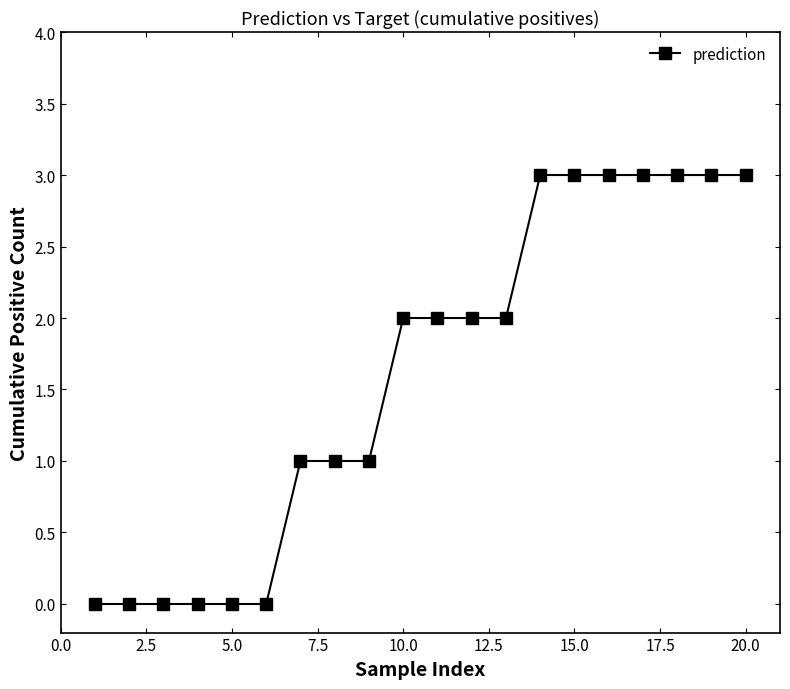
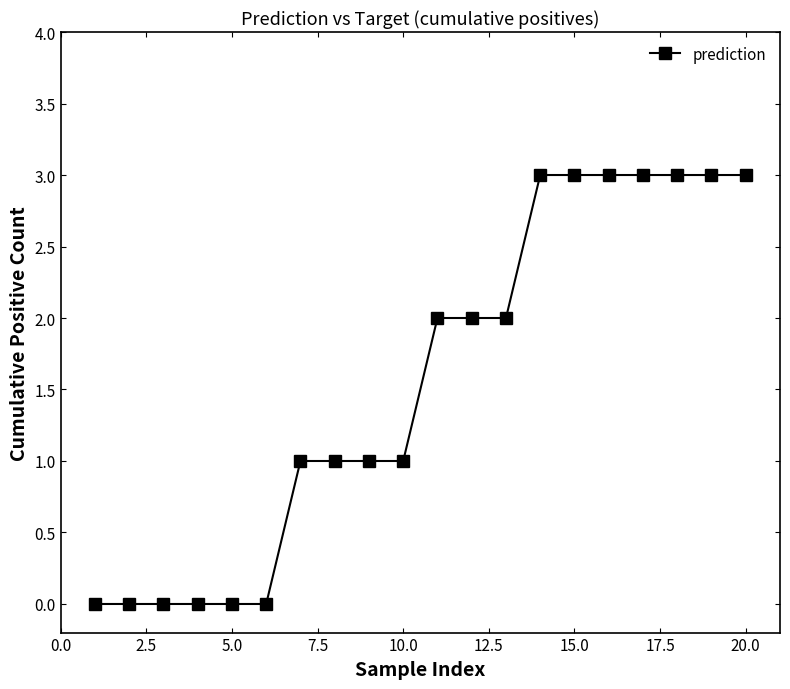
  {
    "5.0": 0,
-   "10.0": 2,
+   "10.0": 1,
    "15.0": 3,
    "20.0": 3
  }
